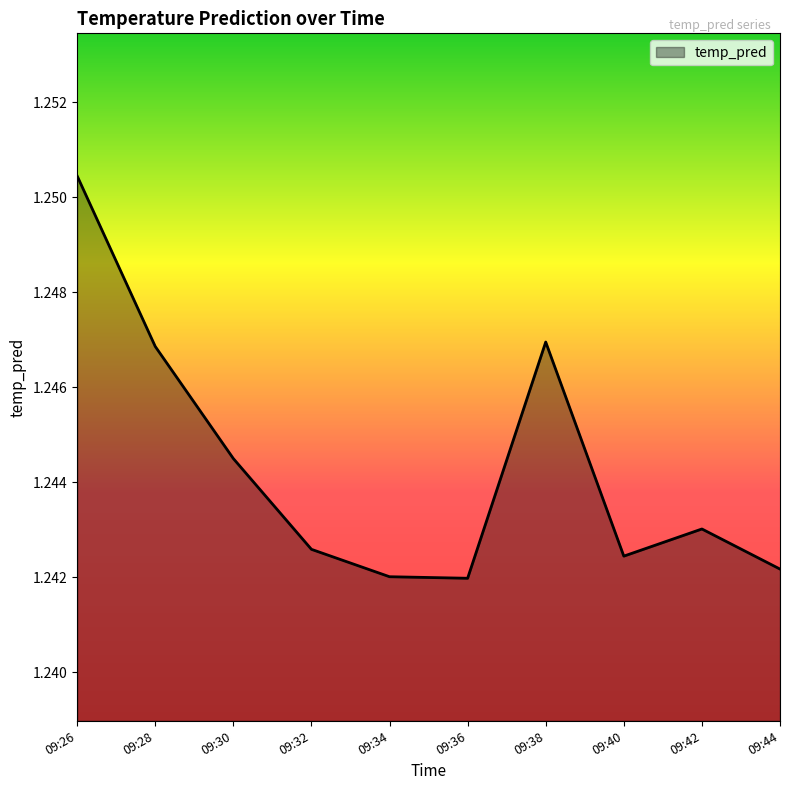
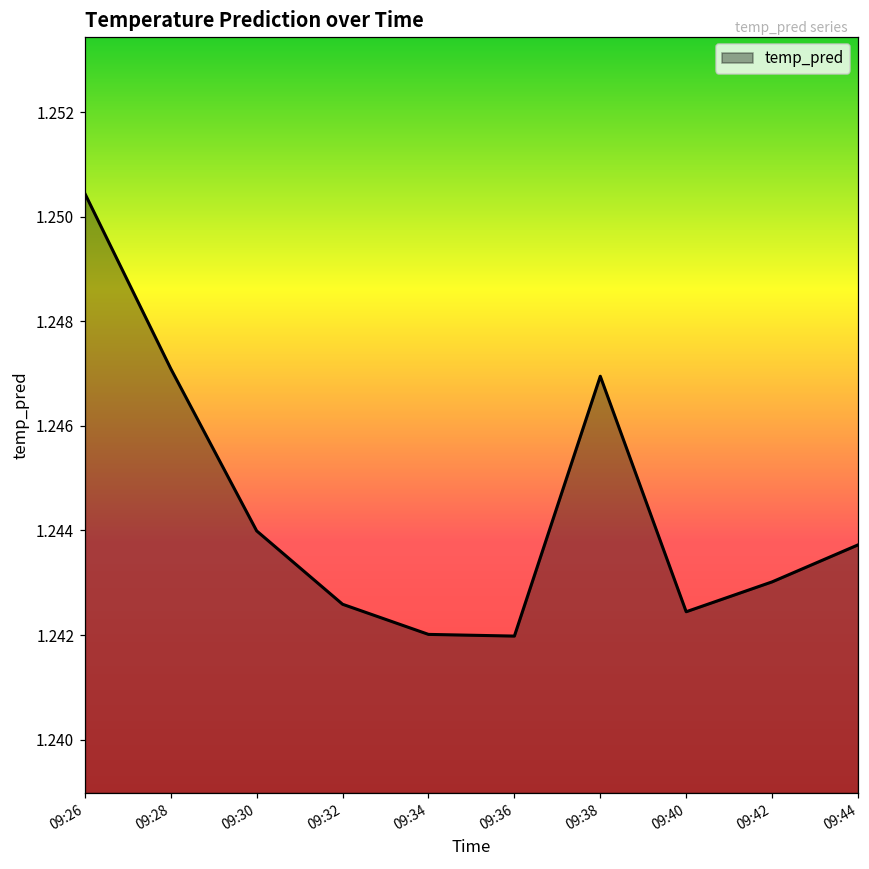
  {
    "09:26": 1.2504,
-   "09:28": 1.2469,
-   "09:30": 1.2445,
+   "09:28": 1.2471,
+   "09:30": 1.2440,
    "09:32": 1.2426,
    "09:34": 1.2420,
    "09:36": 1.2420,
    "09:38": 1.2469,
    "09:40": 1.2424,
    "09:42": 1.2430,
-   "09:44": 1.2422
+   "09:44": 1.2437
  }
